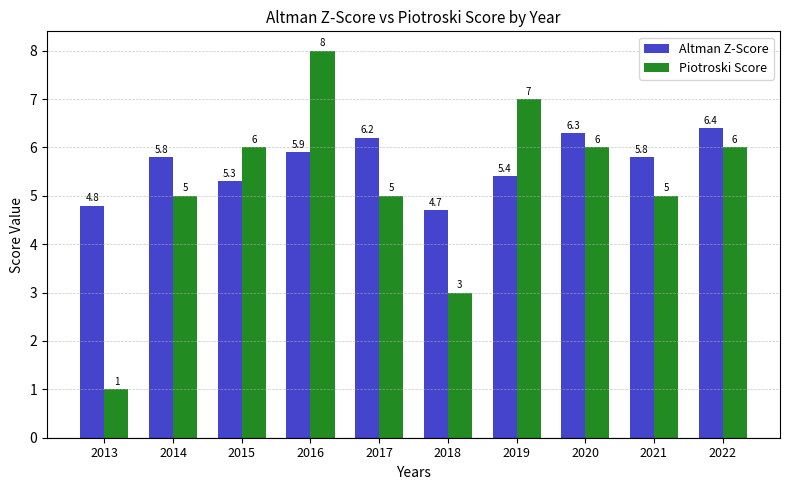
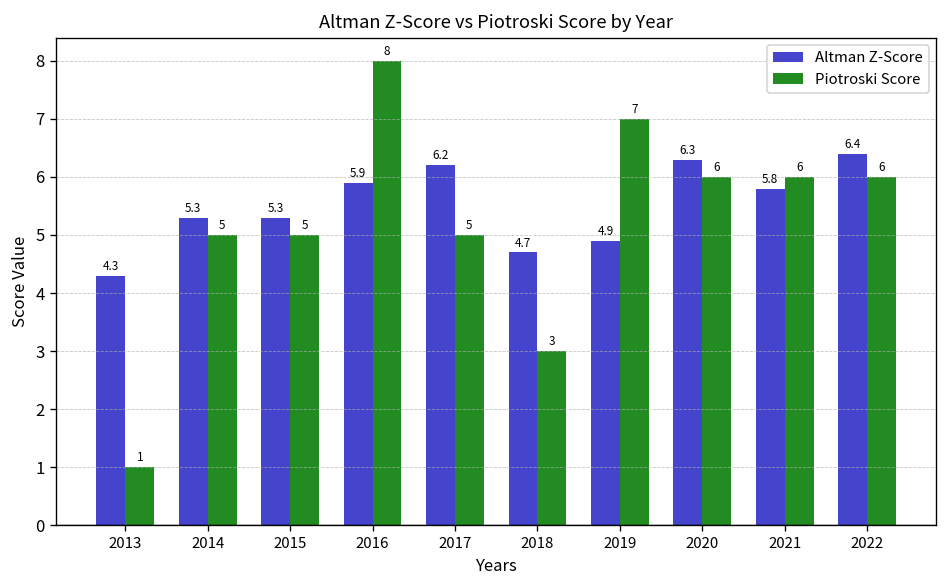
  {
    "Altman Z-Score": {
-     "2013": 4.8,
-     "2014": 5.8,
+     "2013": 4.3,
+     "2014": 5.3,
      "2015": 5.3,
      "2016": 5.9,
      "2017": 6.2,
      "2018": 4.7,
-     "2019": 5.4,
+     "2019": 4.9,
      "2020": 6.3,
      "2021": 5.8,
      "2022": 6.4
    },
    "Piotroski Score": {
      "2013": 1,
      "2014": 5,
-     "2015": 6,
+     "2015": 5,
      "2016": 8,
      "2017": 5,
      "2018": 3,
      "2019": 7,
      "2020": 6,
-     "2021": 5,
+     "2021": 6,
      "2022": 6
    }
  }
